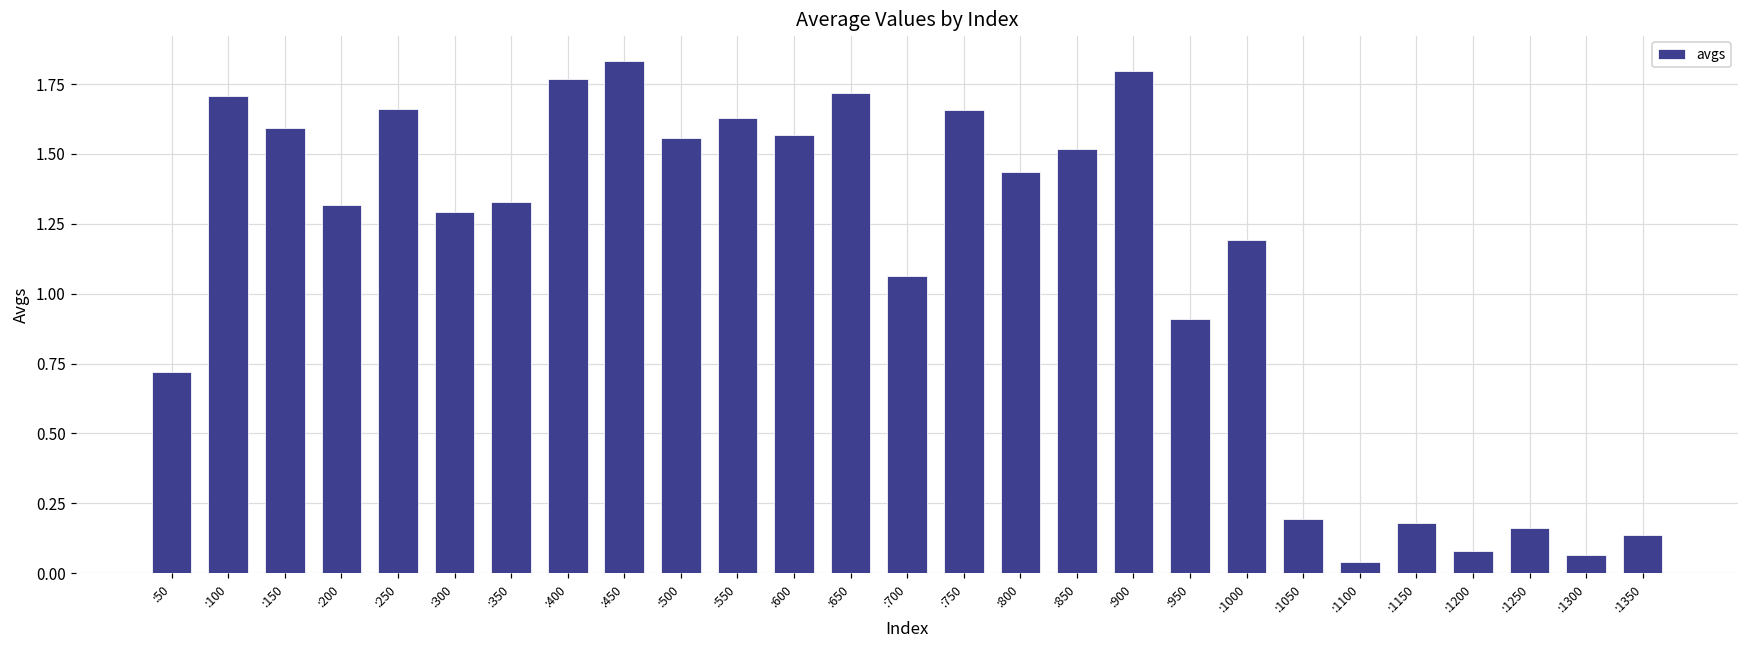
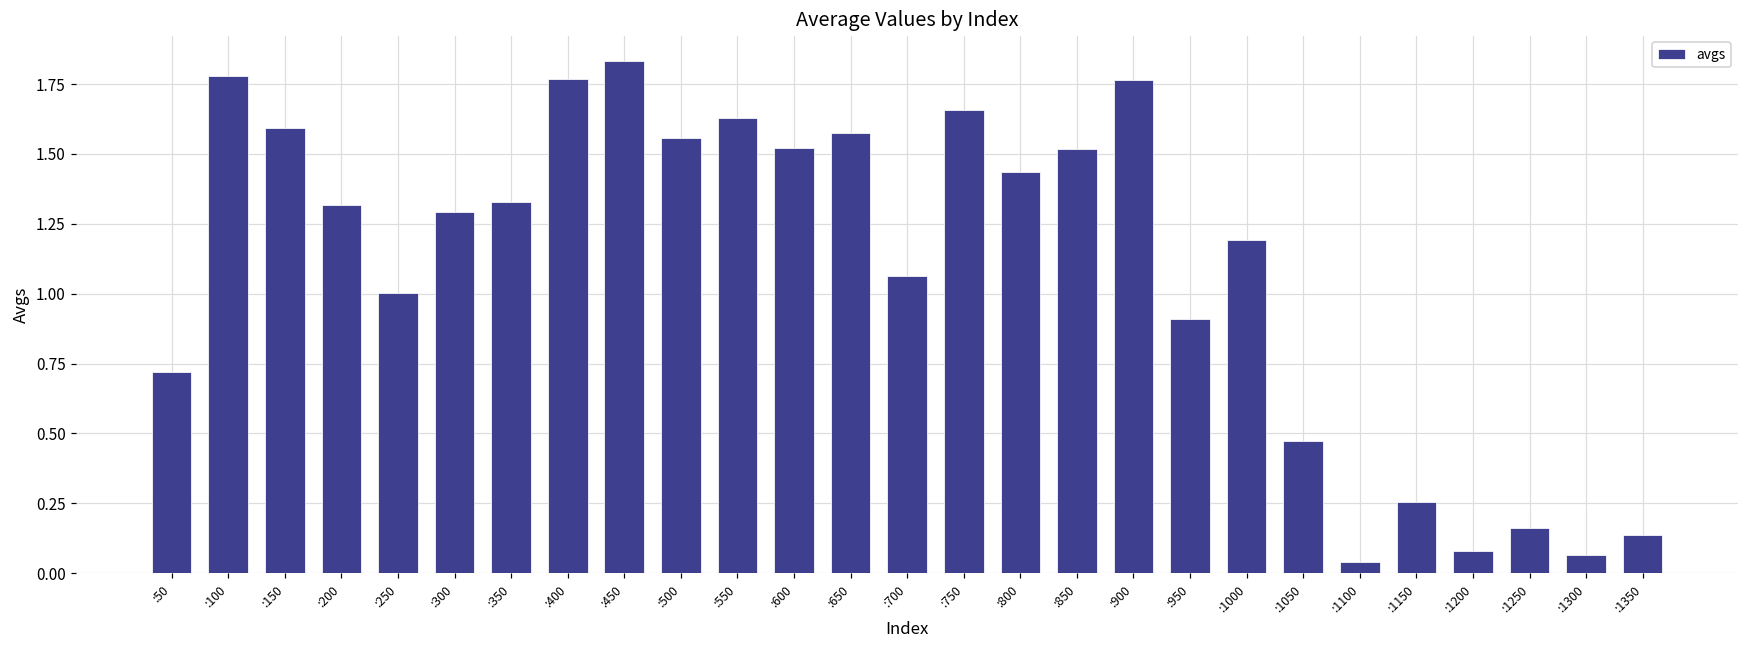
  {
    ":50": 0.72,
-   ":100": 1.71,
+   ":100": 1.78,
    ":150": 1.59,
    ":200": 1.32,
-   ":250": 1.66,
+   ":250": 1.00,
    ":300": 1.29,
    ":350": 1.33,
    ":400": 1.77,
    ":450": 1.83,
    ":500": 1.56,
    ":550": 1.63,
-   ":600": 1.57,
-   ":650": 1.72,
+   ":600": 1.52,
+   ":650": 1.58,
    ":700": 1.06,
    ":750": 1.66,
    ":800": 1.44,
    ":850": 1.52,
-   ":900": 1.80,
+   ":900": 1.76,
    ":950": 0.91,
    ":1000": 1.19,
-   ":1050": 0.20,
+   ":1050": 0.47,
    ":1100": 0.04,
-   ":1150": 0.18,
+   ":1150": 0.26,
    ":1200": 0.08,
    ":1250": 0.16,
    ":1300": 0.07,
    ":1350": 0.14
  }
